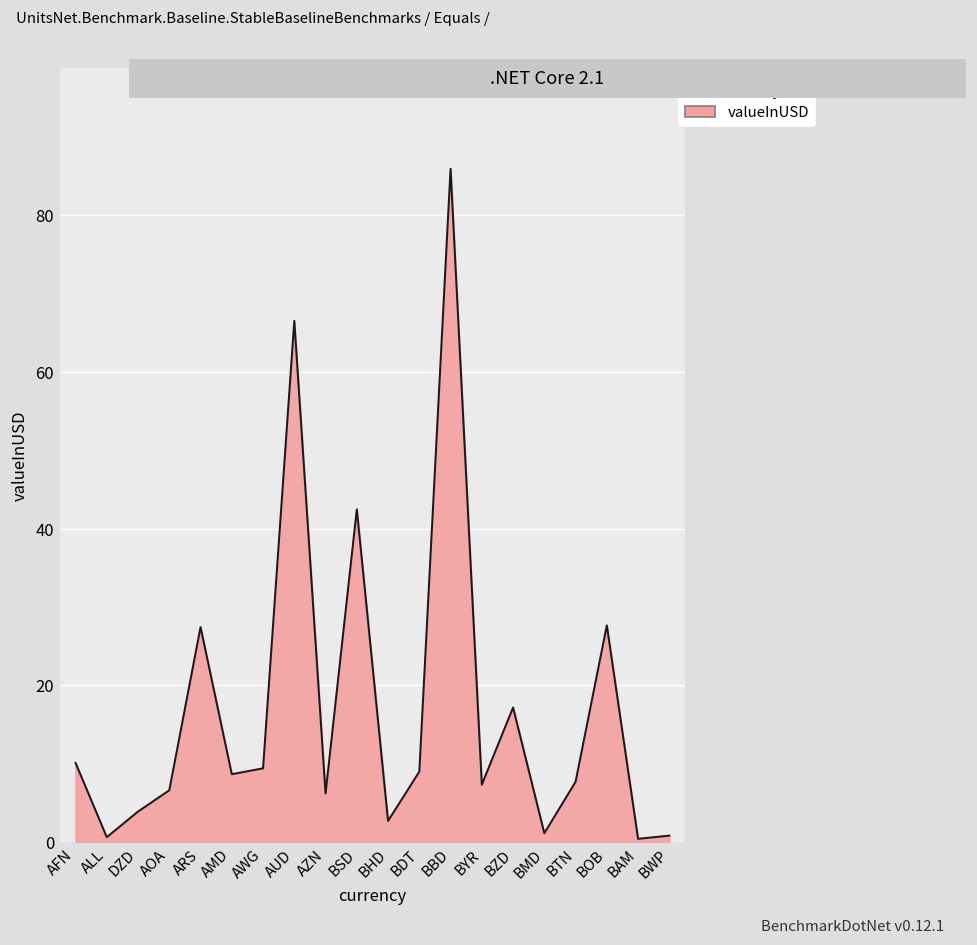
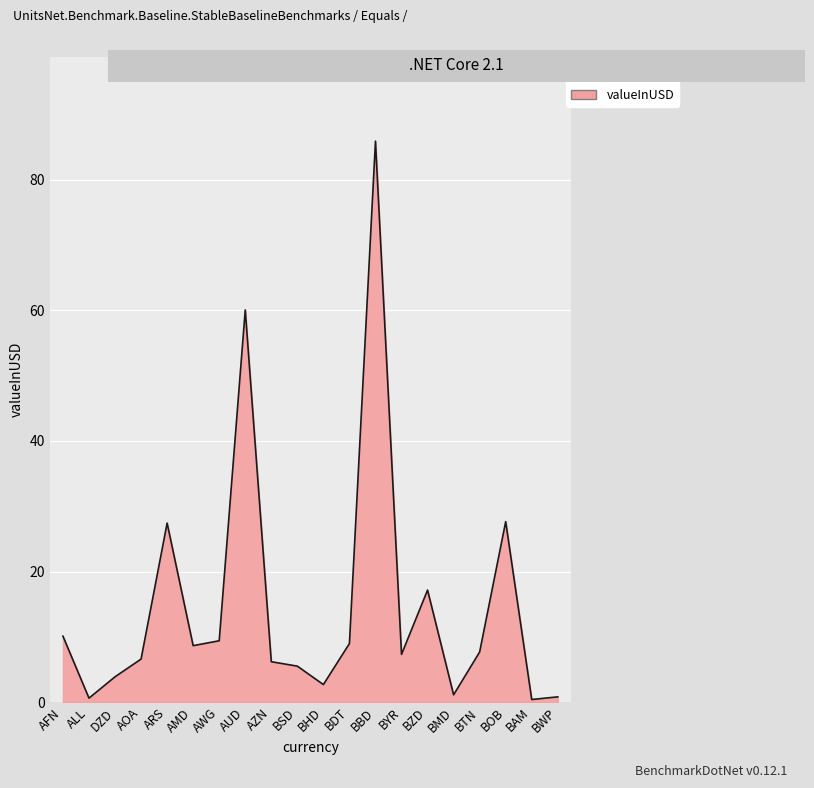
  {
    "AFN": 10,
    "ALL": 1,
    "DZD": 4,
    "AOA": 7,
    "ARS": 27,
    "AMD": 9,
    "AWG": 9,
-   "AUD": 67,
+   "AUD": 60,
    "AZN": 6,
-   "BSD": 42,
+   "BSD": 6,
    "BHD": 3,
    "BDT": 9,
    "BBD": 86,
    "BYR": 7,
    "BZD": 17,
    "BMD": 1,
    "BTN": 8,
    "BOB": 28,
    "BAM": 0,
    "BWP": 1
  }
